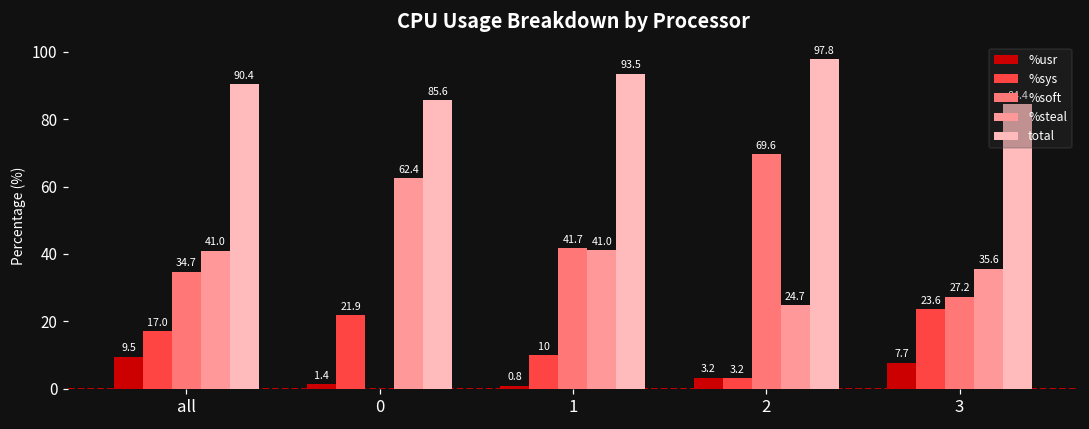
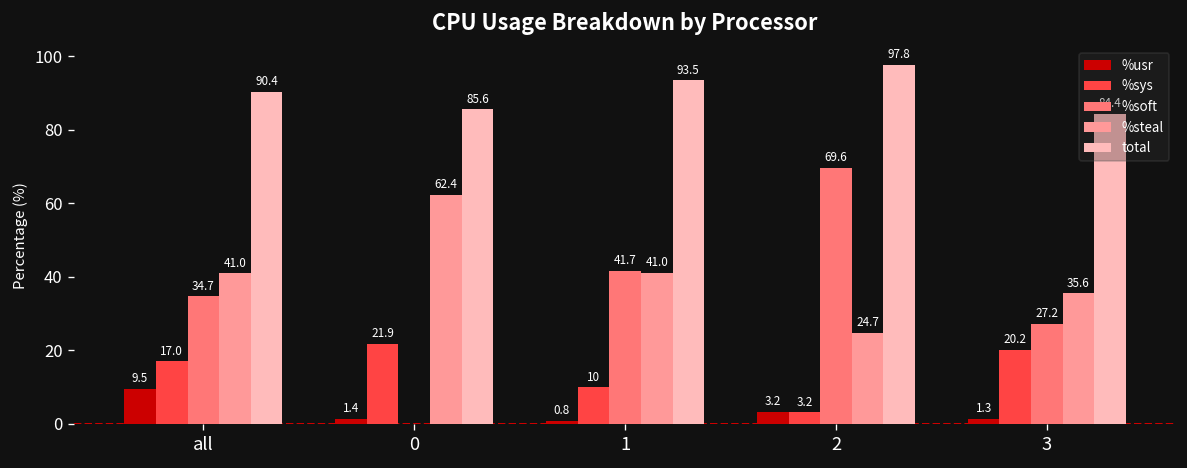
  {
    "%usr": {
      "all": 9.5,
      "0": 1.4,
      "1": 0.8,
      "2": 3.2,
-     "3": 7.7
+     "3": 1.3
    },
    "%sys": {
      "all": 17.0,
      "0": 21.9,
      "1": 10,
      "2": 3.2,
-     "3": 23.6
+     "3": 20.2
    }
  }
